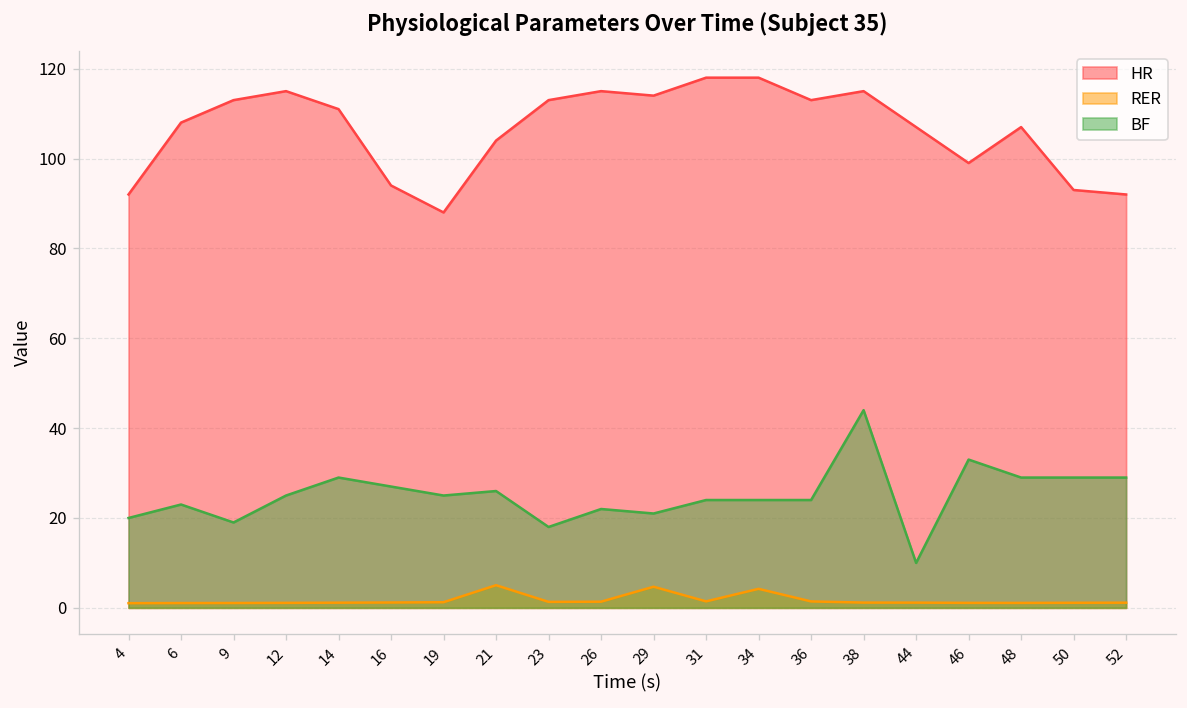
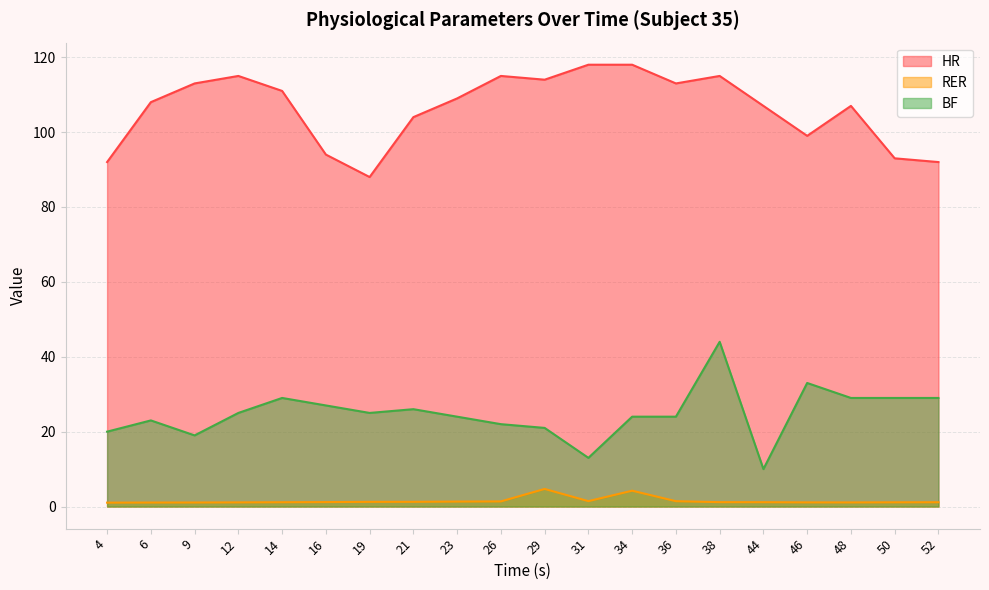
  {
    "HR": {
      "4": 92,
      "6": 108,
      "9": 113,
      "12": 115,
      "14": 111,
      "16": 94,
      "19": 88,
      "21": 104,
-     "23": 113,
+     "23": 109,
      "26": 115,
      "29": 114,
      "31": 118,
      "34": 118,
      "36": 113,
      "38": 115,
      "44": 107,
      "46": 99,
      "48": 107,
      "50": 93,
      "52": 92
    },
    "RER": {
      "4": 1,
      "6": 1,
      "9": 1,
      "12": 1,
      "14": 1,
      "16": 1,
      "19": 1,
-     "21": 5,
+     "21": 1,
      "23": 1,
      "26": 1,
      "29": 5,
      "31": 1,
      "34": 4,
      "36": 1,
      "38": 1,
      "44": 1,
      "46": 1,
      "48": 1,
      "50": 1,
      "52": 1
    },
    "BF": {
      "4": 20,
      "6": 23,
      "9": 19,
      "12": 25,
      "14": 29,
      "16": 27,
      "19": 25,
      "21": 26,
-     "23": 18,
+     "23": 24,
      "26": 22,
      "29": 21,
-     "31": 24,
+     "31": 13,
      "34": 24,
      "36": 24,
      "38": 44,
      "44": 10,
      "46": 33,
      "48": 29,
      "50": 29,
      "52": 29
    }
  }
